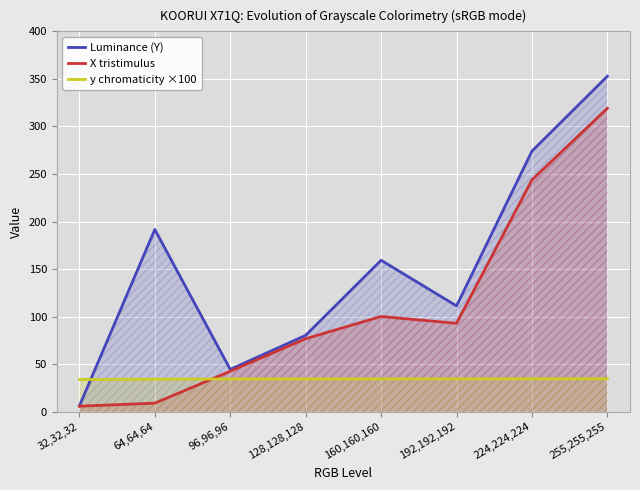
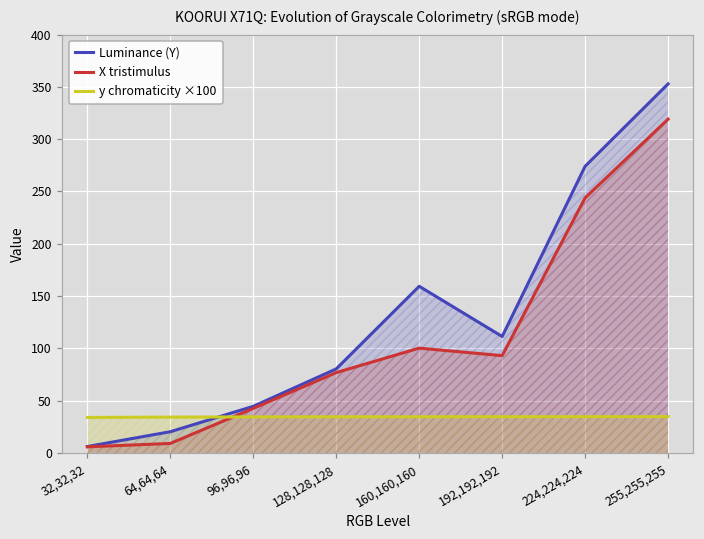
  {
    "Luminance (Y)": {
-     "64,64,64": 190,
+     "64,64,64": 20,
      "128,128,128": 80,
      "160,160,160": 160,
      "192,192,192": 110,
      "224,224,224": 270,
      "255,255,255": 350
    },
    "X tristimulus": {
      "64,64,64": 10,
      "128,128,128": 80,
      "160,160,160": 100,
      "192,192,192": 90,
      "224,224,224": 240,
      "255,255,255": 320
    },
    "y chromaticity ×100": {
      "32,32,32": 30,
      "64,64,64": 30,
      "96,96,96": 30,
      "128,128,128": 30,
      "160,160,160": 30,
      "192,192,192": 30,
      "224,224,224": 30,
      "255,255,255": 30
    }
  }
